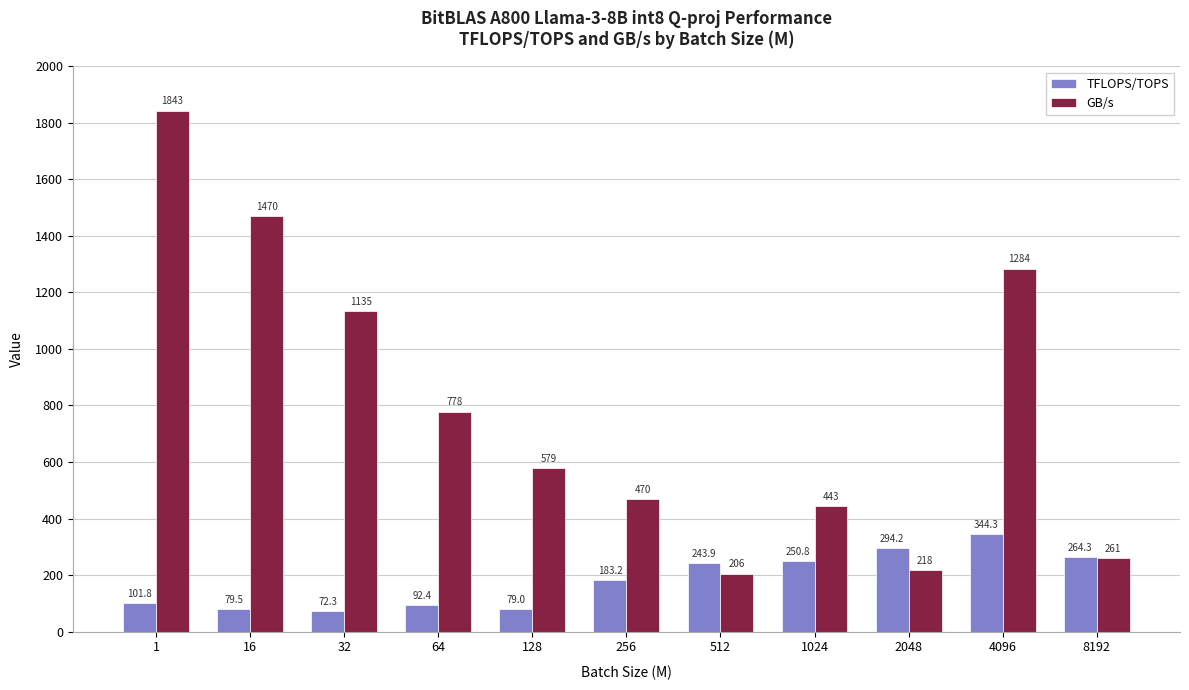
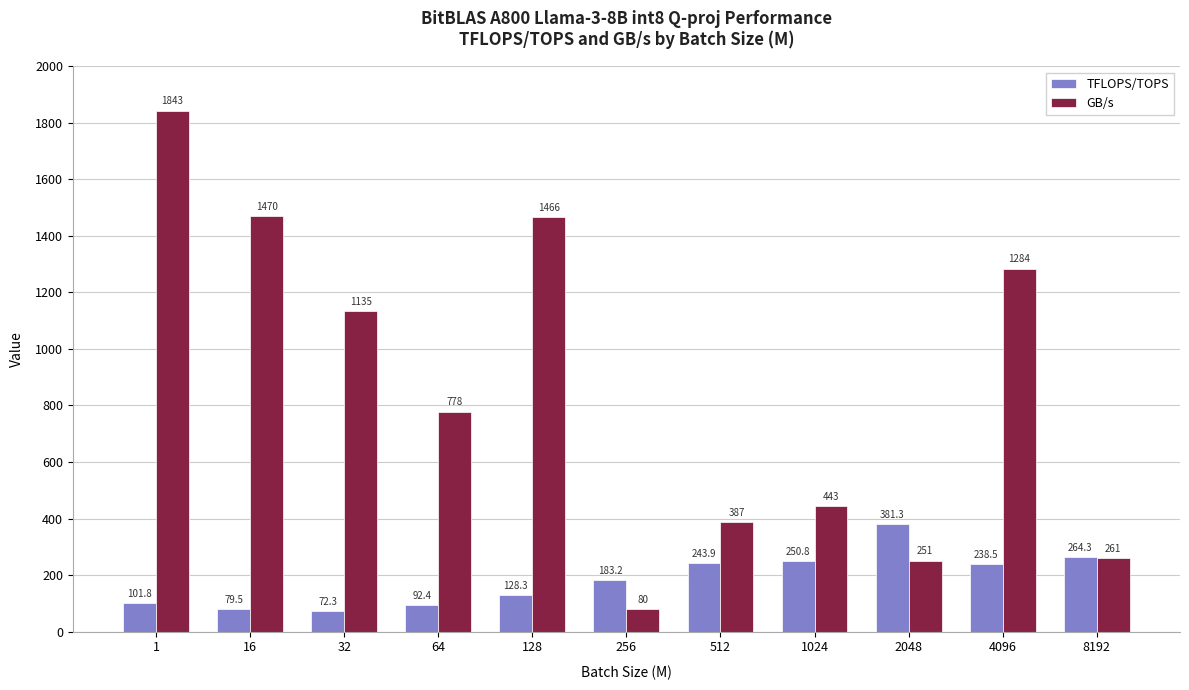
  {
    "TFLOPS/TOPS": {
      "1": 101.8,
      "16": 79.5,
      "32": 72.3,
      "64": 92.4,
-     "128": 79.0,
+     "128": 128.3,
      "256": 183.2,
      "512": 243.9,
      "1024": 250.8,
-     "2048": 294.2,
-     "4096": 344.3,
+     "2048": 381.3,
+     "4096": 238.5,
      "8192": 264.3
    },
    "GB/s": {
      "1": 1843,
      "16": 1470,
      "32": 1135,
      "64": 778,
-     "128": 579,
-     "256": 470,
-     "512": 206,
+     "128": 1466,
+     "256": 80,
+     "512": 387,
      "1024": 443,
-     "2048": 218,
+     "2048": 251,
      "4096": 1284,
      "8192": 261
    }
  }
